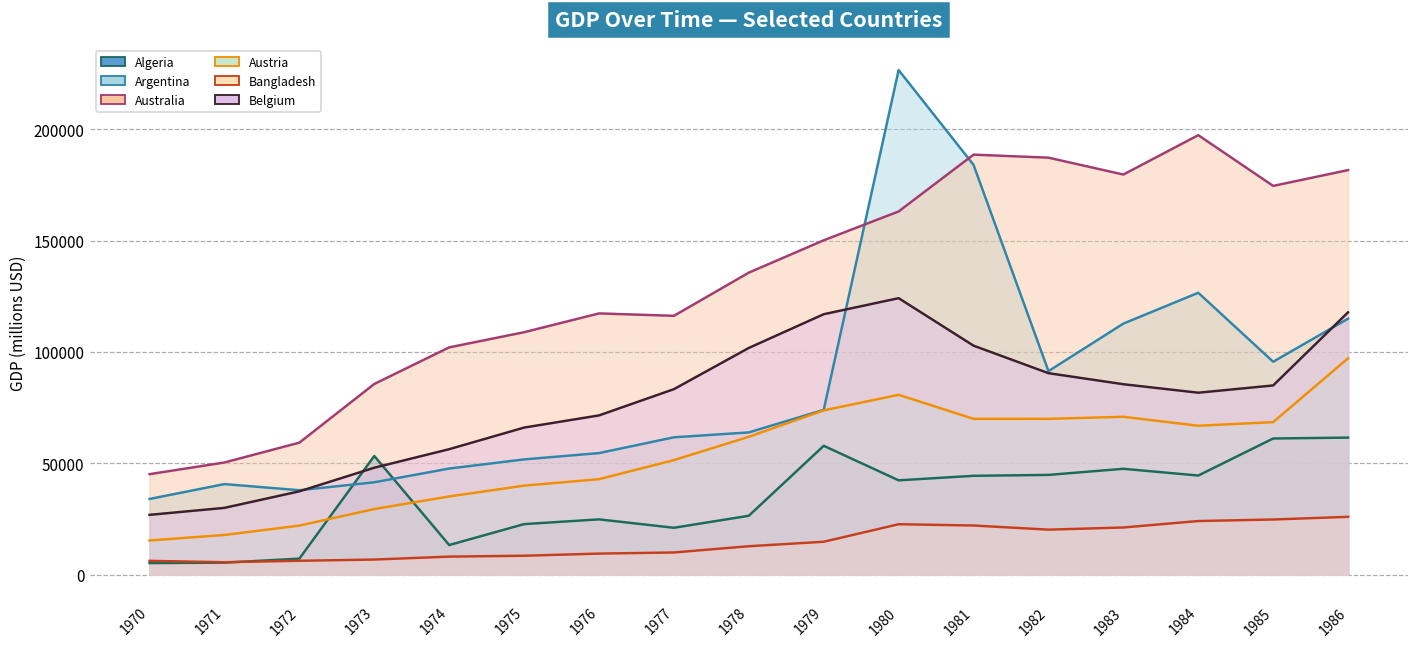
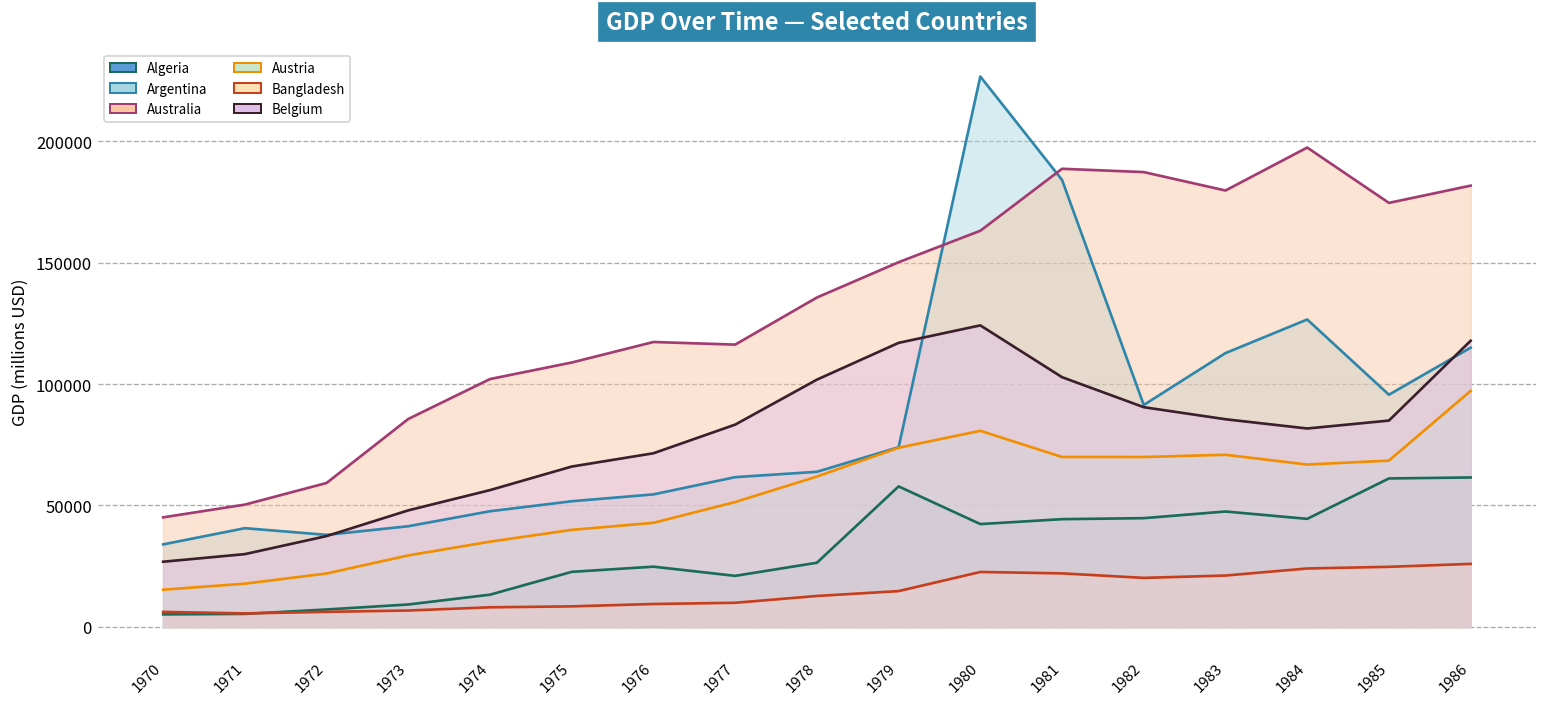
  {
    "Algeria": {
-     "1973": 53000,
+     "1973": 9000,
      "1974": 13000,
      "1975": 23000,
      "1976": 25000,
      "1977": 21000,
      "1978": 26000,
      "1979": 58000,
      "1980": 42000,
      "1981": 44000,
      "1982": 45000,
      "1983": 48000,
      "1984": 44000,
      "1985": 61000,
      "1986": 62000
    }
  }
